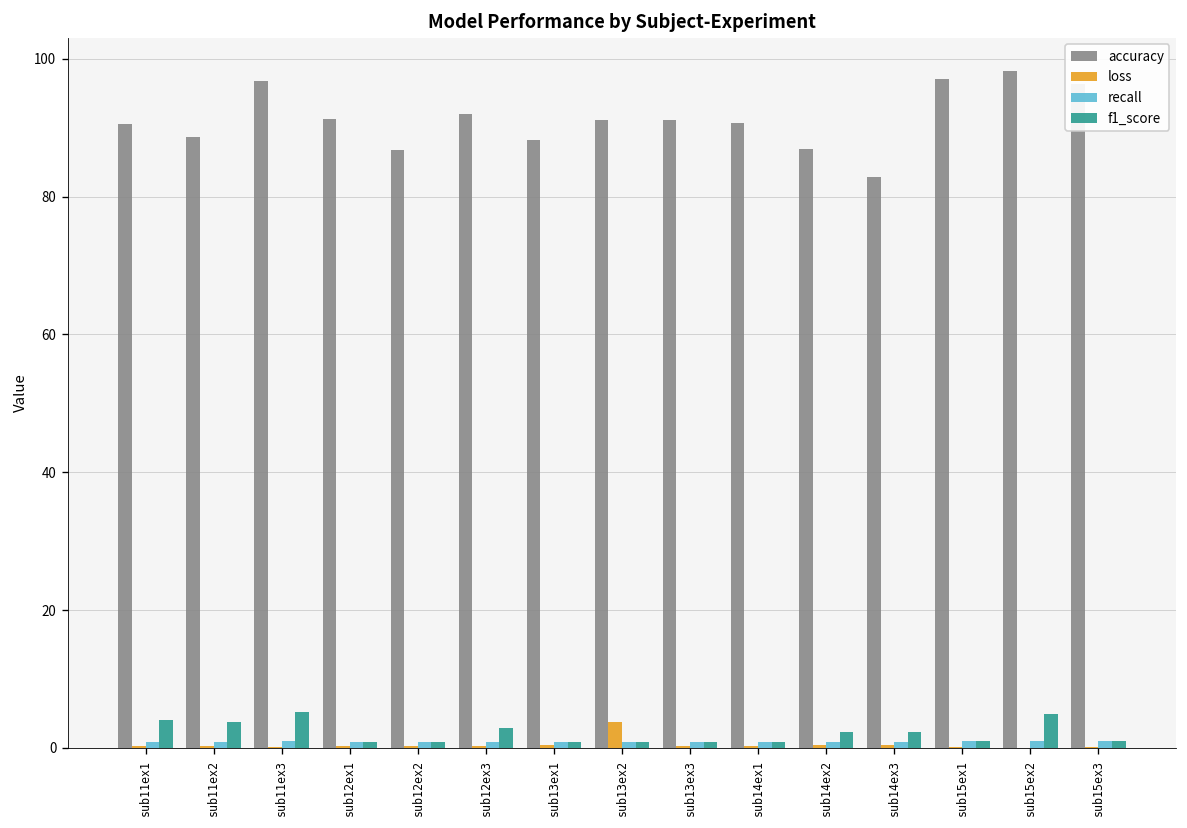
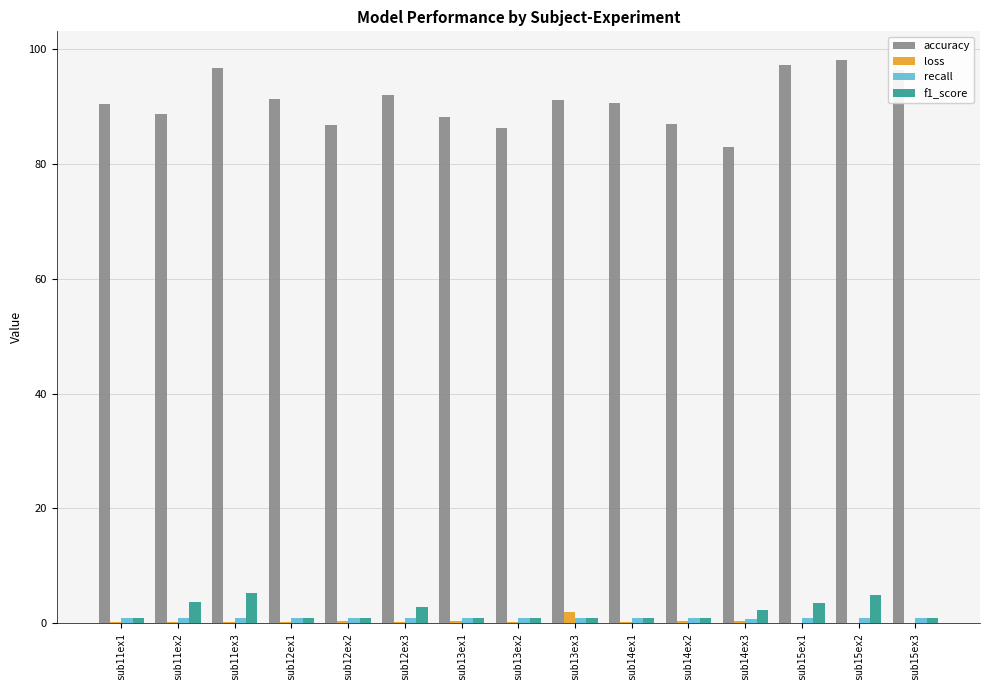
  {
    "accuracy": {
      "sub11ex1": 91,
      "sub11ex2": 89,
      "sub11ex3": 97,
      "sub12ex1": 91,
      "sub12ex2": 87,
      "sub12ex3": 92,
      "sub13ex1": 88,
-     "sub13ex2": 91,
+     "sub13ex2": 86,
      "sub13ex3": 91,
      "sub14ex1": 91,
      "sub14ex2": 87,
      "sub14ex3": 83,
      "sub15ex1": 97,
      "sub15ex2": 98
    },
    "loss": {
-     "sub13ex2": 4,
-     "sub13ex3": 0,
+     "sub13ex2": 0,
+     "sub13ex3": 2,
      "sub14ex2": 0,
      "sub14ex3": 0
    },
    "recall": {
      "sub11ex1": 1,
      "sub11ex2": 1,
      "sub11ex3": 1,
      "sub12ex1": 1,
      "sub12ex2": 1,
      "sub12ex3": 1,
      "sub13ex1": 1,
      "sub13ex2": 1,
      "sub13ex3": 1,
      "sub14ex1": 1,
      "sub14ex2": 1,
      "sub14ex3": 1,
      "sub15ex1": 1,
      "sub15ex2": 1,
      "sub15ex3": 1
    },
    "f1_score": {
-     "sub11ex1": 4,
+     "sub11ex1": 1,
      "sub11ex2": 4,
      "sub11ex3": 5,
      "sub12ex1": 1,
      "sub12ex2": 1,
      "sub12ex3": 3,
      "sub13ex1": 1,
      "sub13ex2": 1,
      "sub13ex3": 1,
      "sub14ex1": 1,
-     "sub14ex2": 2,
+     "sub14ex2": 1,
      "sub14ex3": 2,
-     "sub15ex1": 1,
+     "sub15ex1": 4,
      "sub15ex2": 5,
      "sub15ex3": 1
    }
  }
